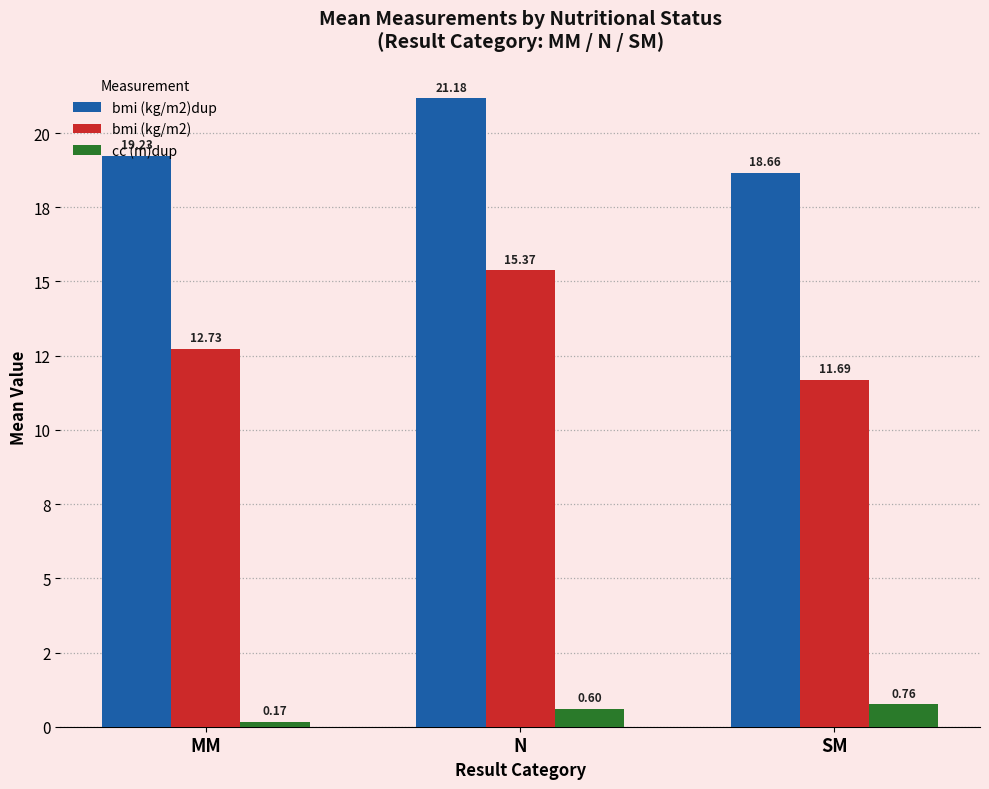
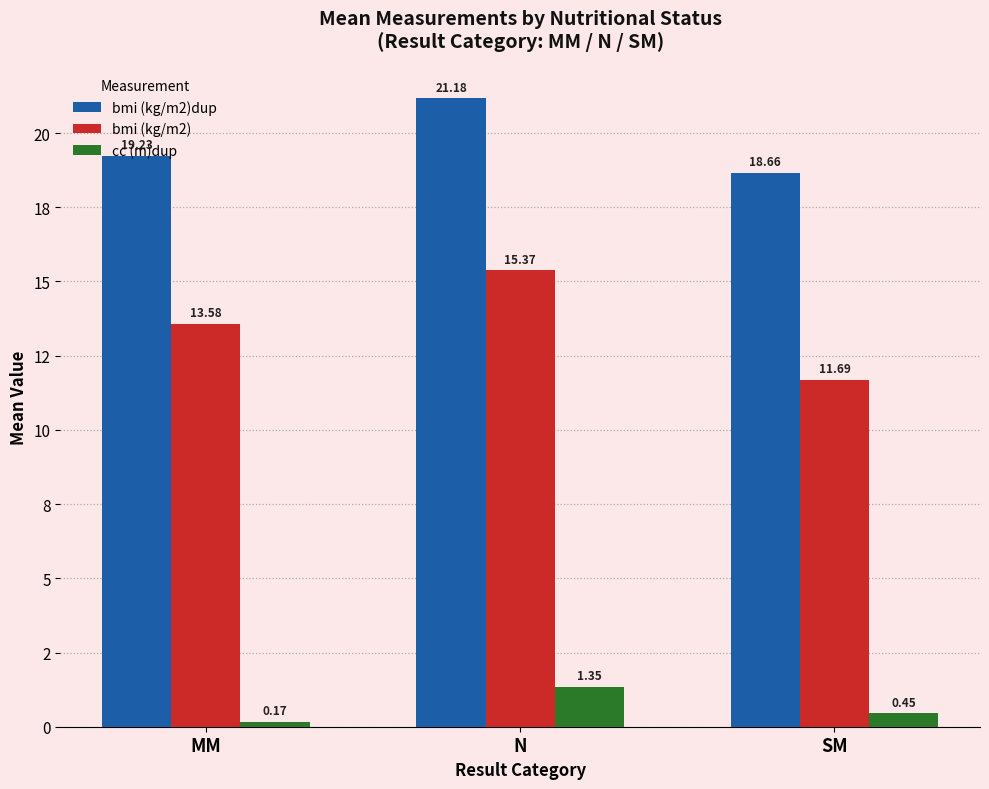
  {
    "bmi (kg/m2)dup": {
      "MM": 19.23,
      "N": 21.18,
      "SM": 18.66
    },
    "bmi (kg/m2)": {
-     "MM": 12.73,
+     "MM": 13.58,
      "N": 15.37,
      "SM": 11.69
    },
    "cc (m)dup": {
      "MM": 0.17,
-     "N": 0.60,
-     "SM": 0.76
+     "N": 1.35,
+     "SM": 0.45
    }
  }
